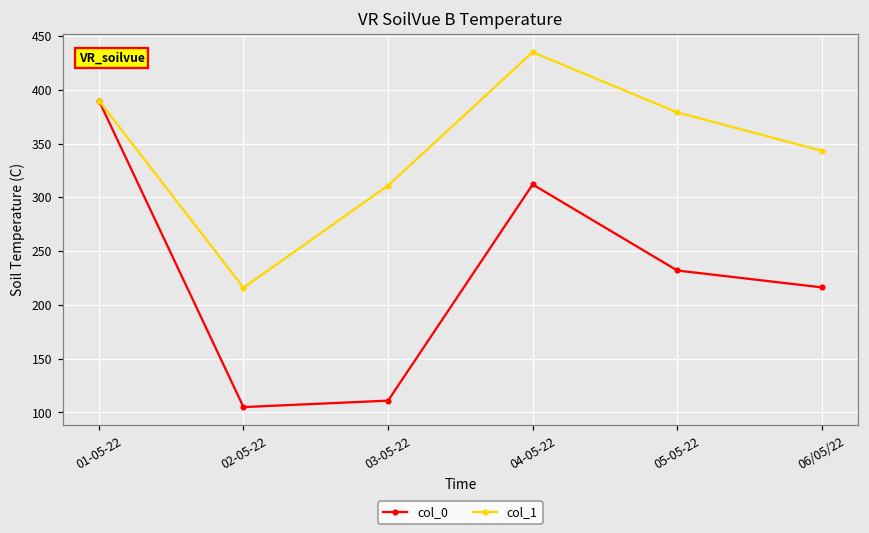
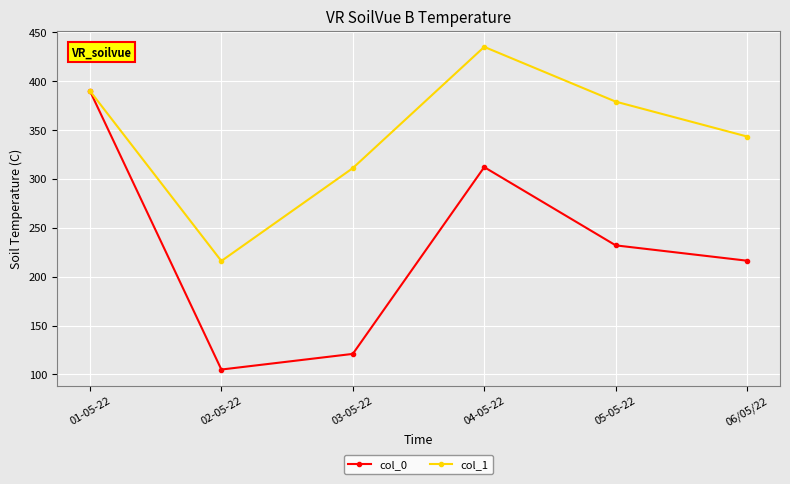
  {
    "col_0": {
      "02-05-22": 110,
-     "03-05-22": 110,
+     "03-05-22": 120,
      "04-05-22": 310,
      "05-05-22": 230,
      "06/05/22": 220
    },
    "col_1": {
      "02-05-22": 220,
      "03-05-22": 310,
      "04-05-22": 440,
      "05-05-22": 380,
      "06/05/22": 340
    }
  }
